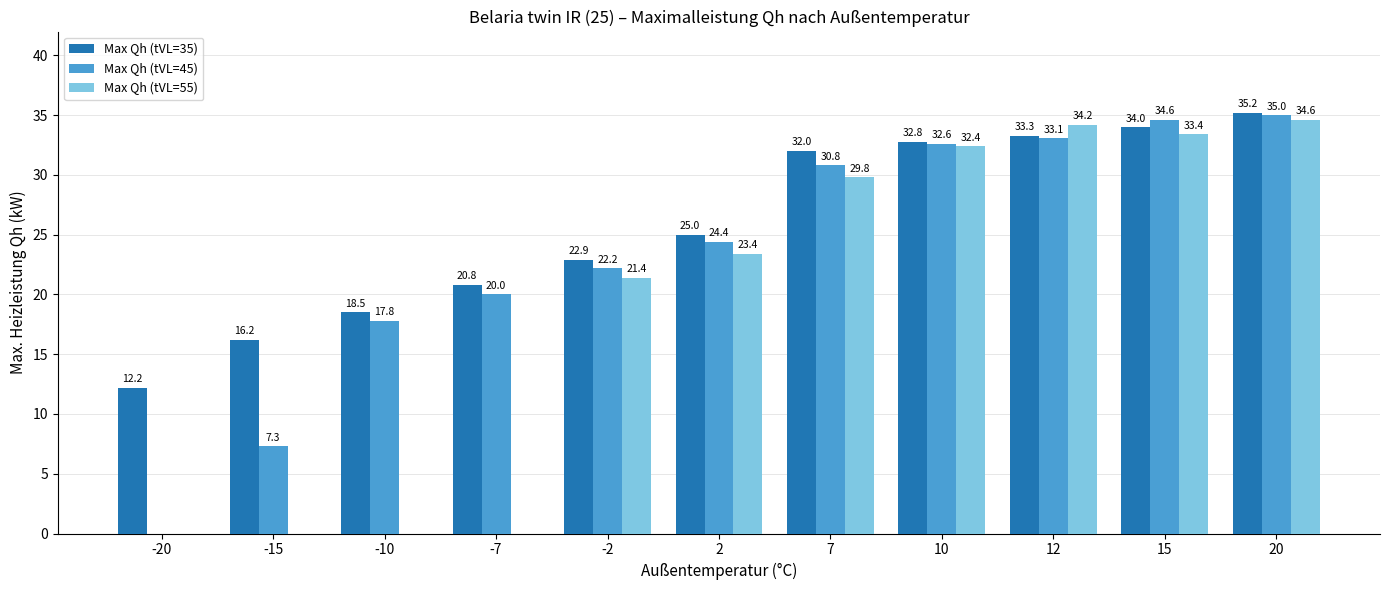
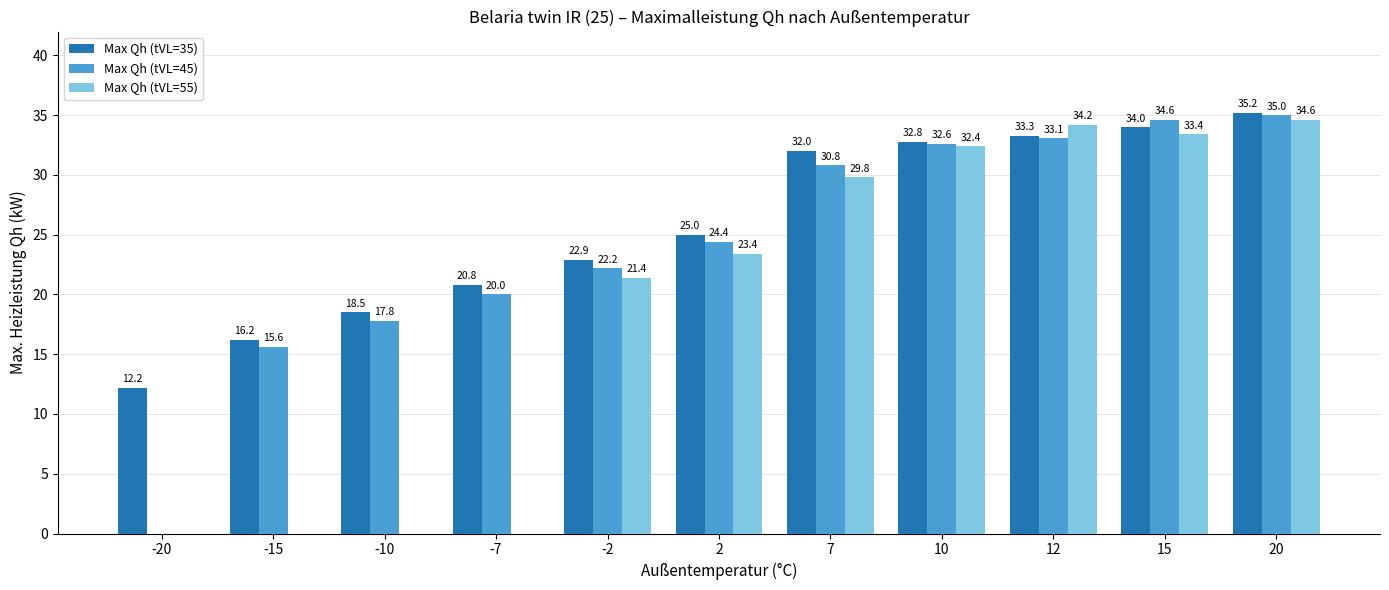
  {
    "Max Qh (tVL=35)": {
      "-20": 12.2,
      "-15": 16.2,
      "-10": 18.5,
      "-7": 20.8,
      "-2": 22.9,
      "2": 25.0,
      "7": 32.0,
      "10": 32.8,
      "12": 33.3,
      "15": 34.0,
      "20": 35.2
    },
    "Max Qh (tVL=45)": {
-     "-15": 7.3,
+     "-15": 15.6,
      "-10": 17.8,
      "-7": 20.0,
      "-2": 22.2,
      "2": 24.4,
      "7": 30.8,
      "10": 32.6,
      "12": 33.1,
      "15": 34.6,
      "20": 35.0
    },
    "Max Qh (tVL=55)": {
      "-2": 21.4,
      "2": 23.4,
      "7": 29.8,
      "10": 32.4,
      "12": 34.2,
      "15": 33.4,
      "20": 34.6
    }
  }
